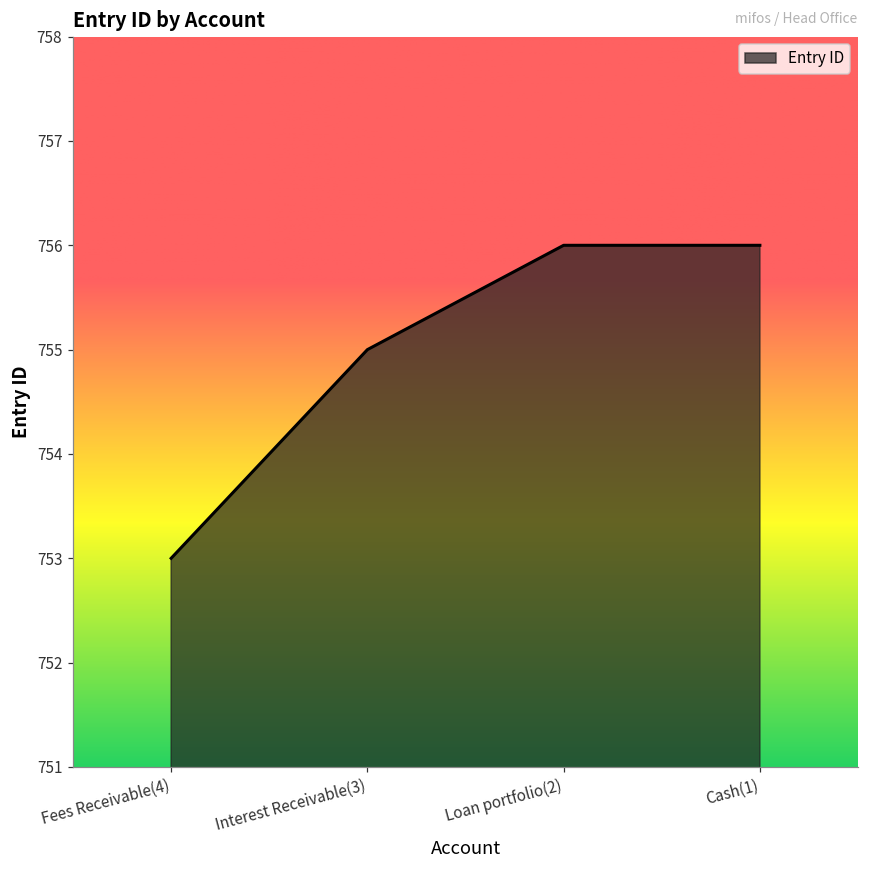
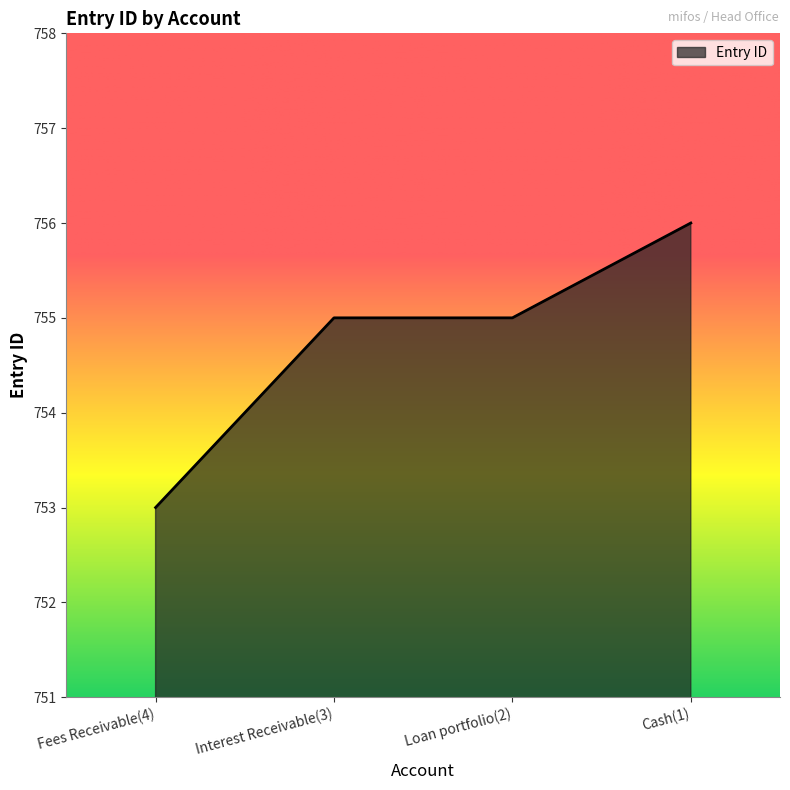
  {
    "Fees Receivable(4)": 753,
    "Interest Receivable(3)": 755,
-   "Loan portfolio(2)": 756,
+   "Loan portfolio(2)": 755,
    "Cash(1)": 756
  }
